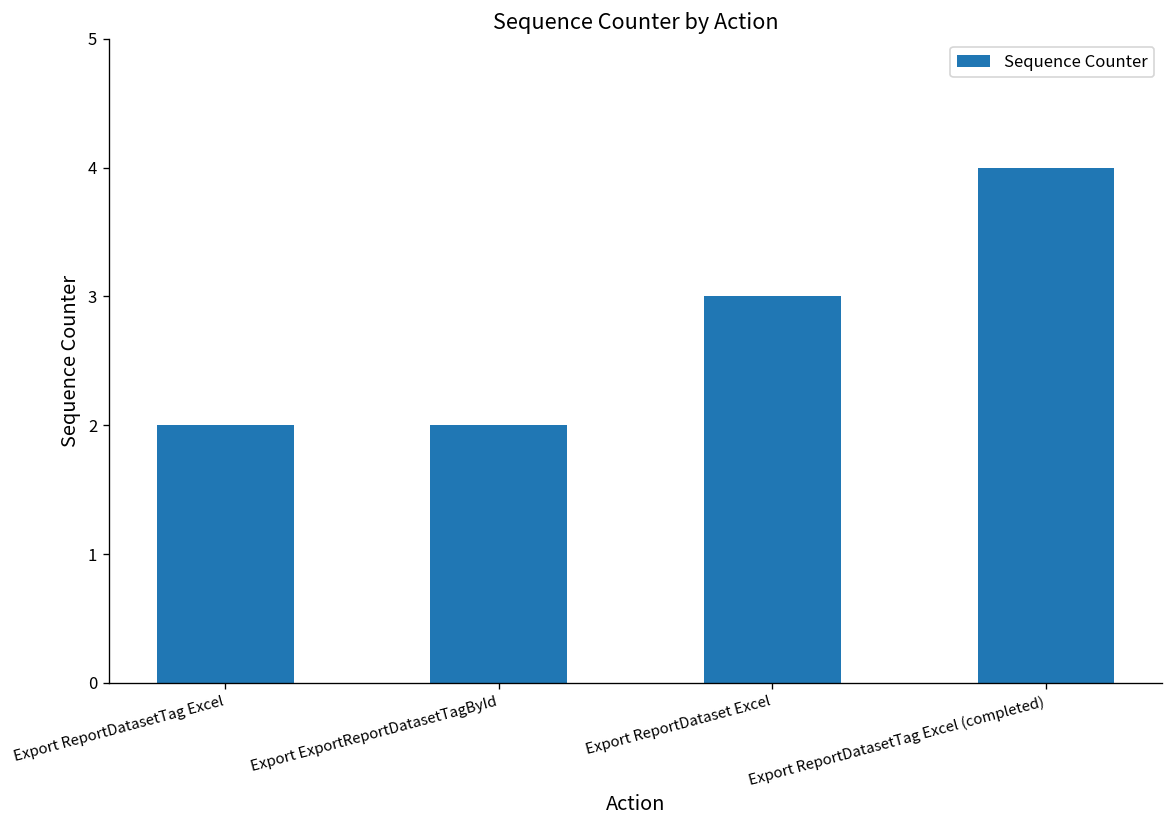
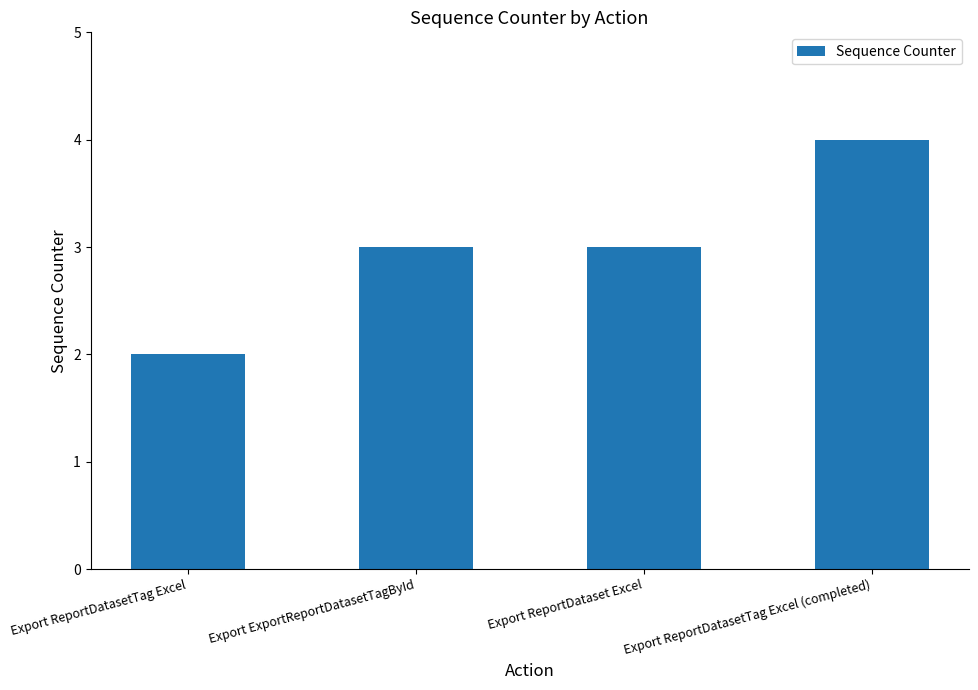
  {
    "Export ReportDatasetTag Excel": 2,
-   "Export ExportReportDatasetTagById": 2,
+   "Export ExportReportDatasetTagById": 3,
    "Export ReportDataset Excel": 3,
    "Export ReportDatasetTag Excel (completed)": 4
  }
